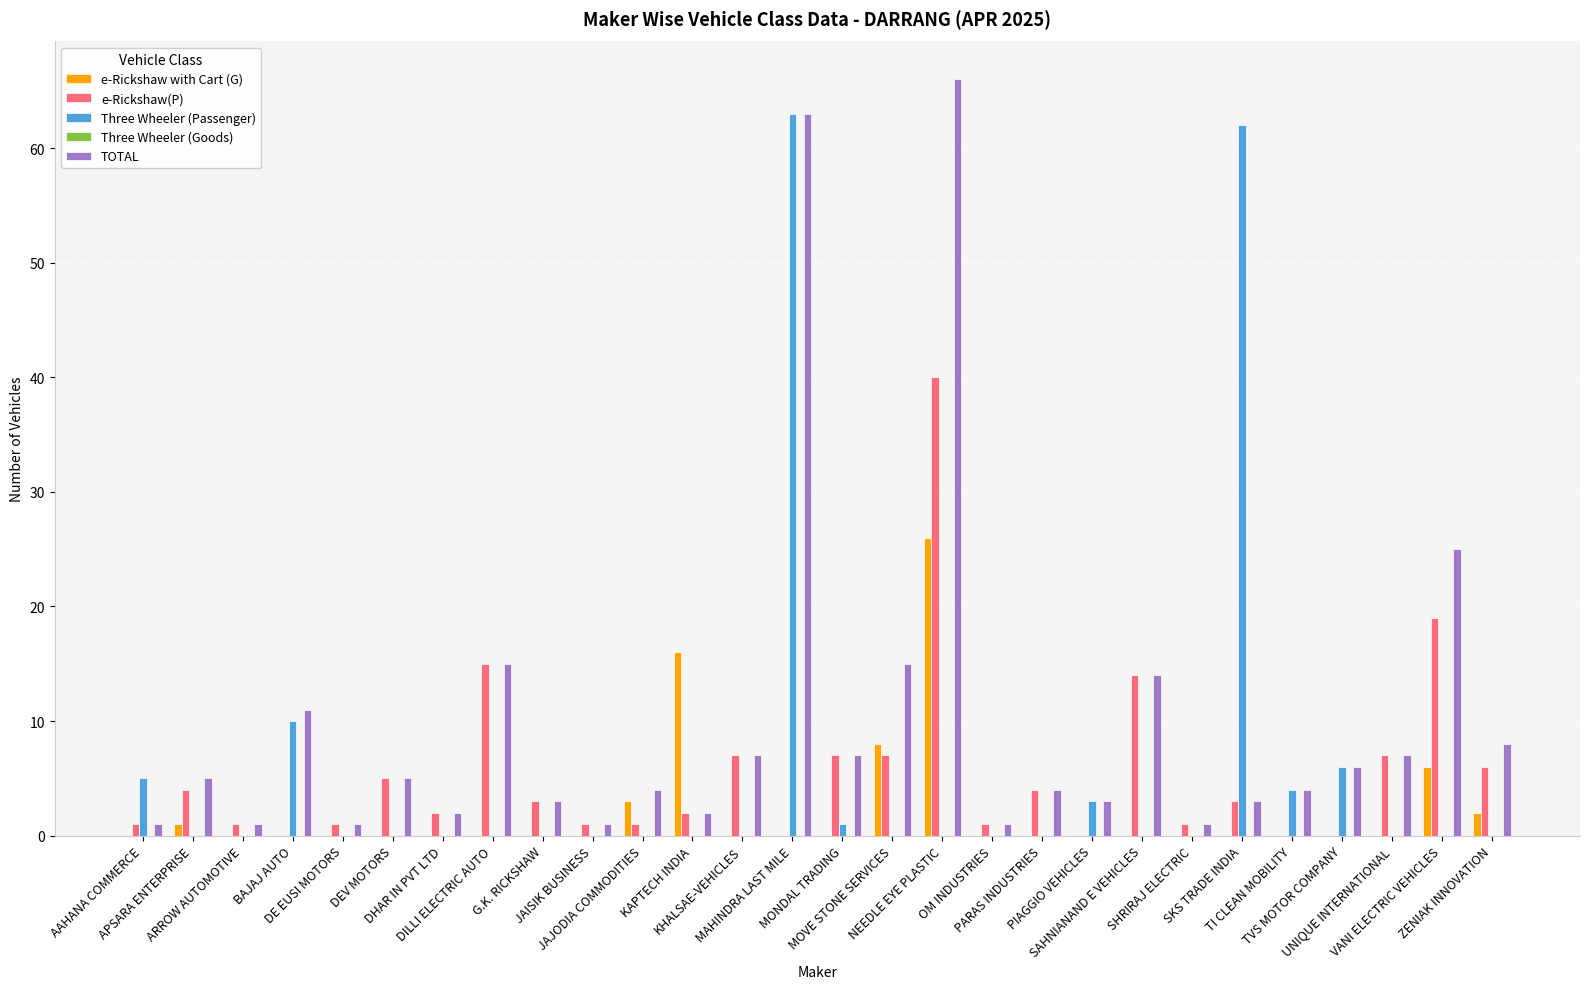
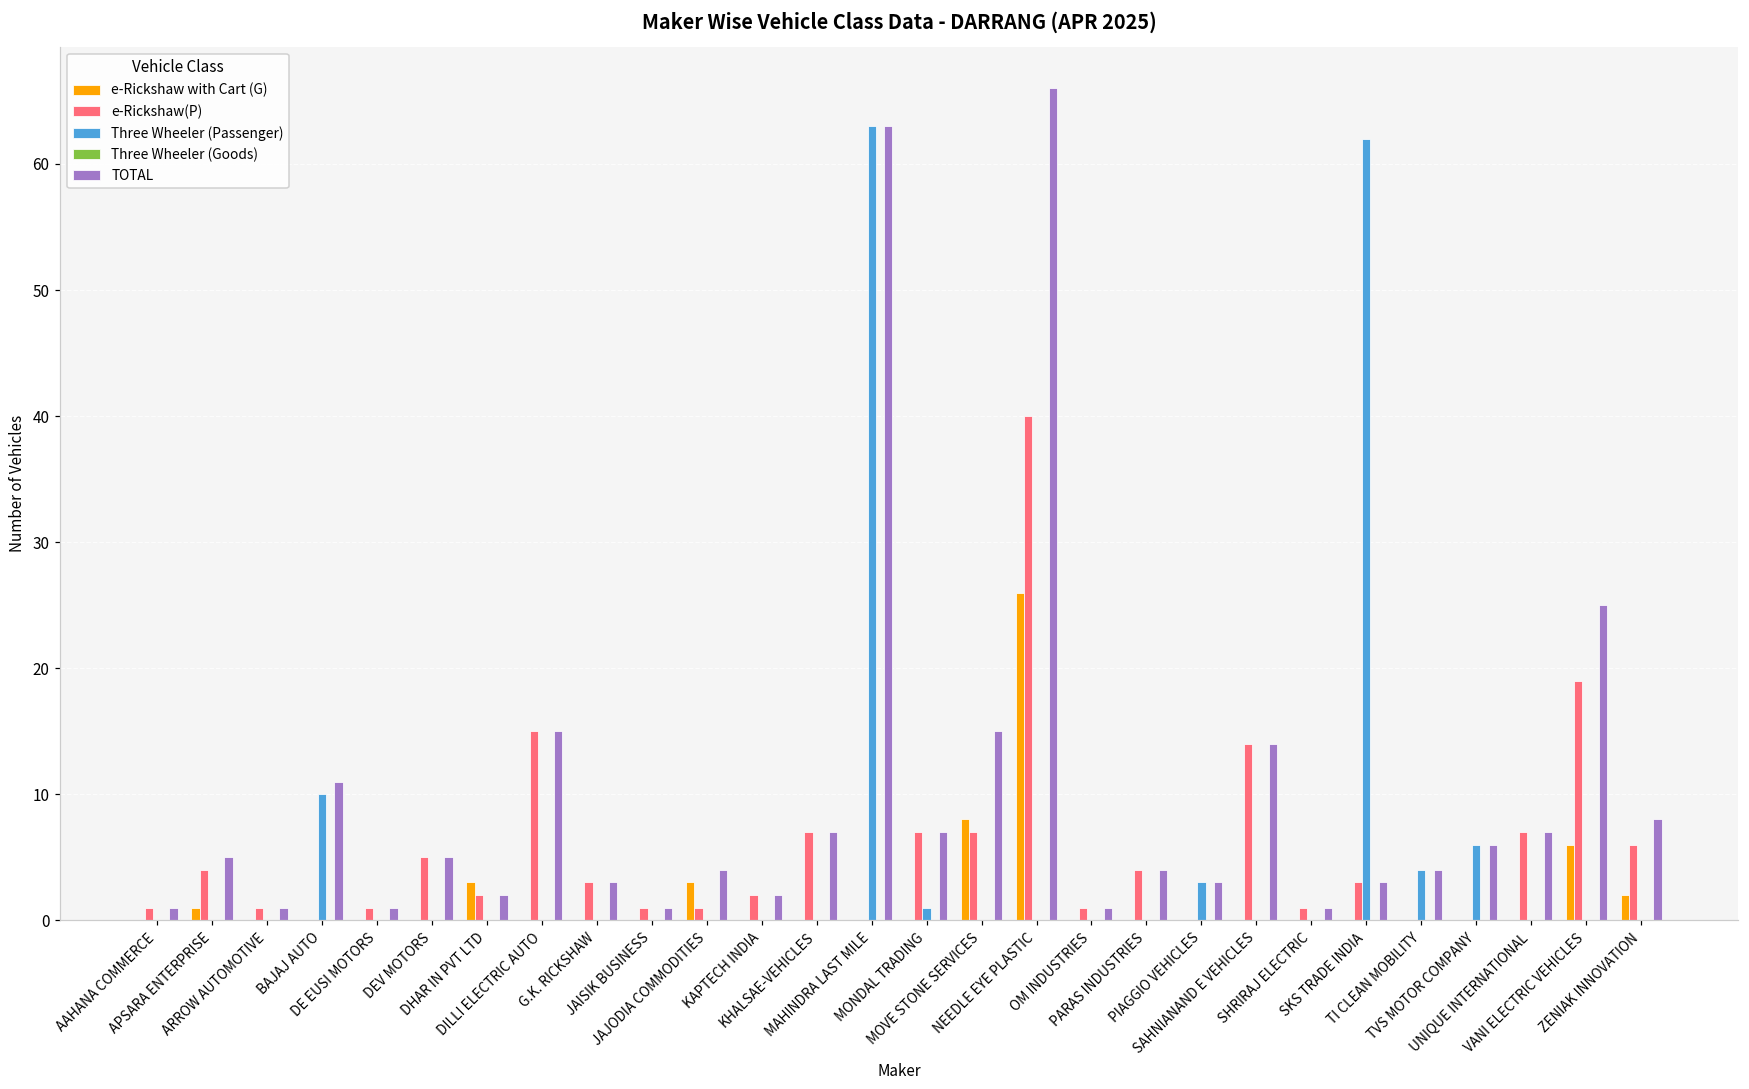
  {
    "e-Rickshaw with Cart (G)": {
      "AAHANA COMMERCE": 0,
      "APSARA ENTERPRISE": 1,
      "ARROW AUTOMOTIVE": 0,
      "BAJAJ AUTO": 0,
      "DE EUSI MOTORS": 0,
      "DEV MOTORS": 0,
-     "DHAR IN PVT LTD": 0,
+     "DHAR IN PVT LTD": 3,
      "DILLI ELECTRIC AUTO": 0,
      "G.K. RICKSHAW": 0,
      "JAISIK BUSINESS": 0,
      "JAJODIA COMMODITIES": 3,
-     "KAPTECH INDIA": 16,
+     "KAPTECH INDIA": 0,
      "KHALSAE-VEHICLES": 0,
      "MAHINDRA LAST MILE": 0,
      "MONDAL TRADING": 0,
      "MOVE STONE SERVICES": 8,
      "NEEDLE EYE PLASTIC": 26,
      "OM INDUSTRIES": 0,
      "PARAS INDUSTRIES": 0,
      "PIAGGIO VEHICLES": 0,
      "SAHNIANAND E VEHICLES": 0,
      "SHRIRAJ ELECTRIC": 0,
      "SKS TRADE INDIA": 0,
      "TI CLEAN MOBILITY": 0,
      "TVS MOTOR COMPANY": 0,
      "UNIQUE INTERNATIONAL": 0,
      "VANI ELECTRIC VEHICLES": 6,
      "ZENIAK INNOVATION": 2
    },
    "e-Rickshaw(P)": {
      "AAHANA COMMERCE": 1,
      "APSARA ENTERPRISE": 4,
      "ARROW AUTOMOTIVE": 1,
      "BAJAJ AUTO": 0,
      "DE EUSI MOTORS": 1,
      "DEV MOTORS": 5,
      "DHAR IN PVT LTD": 2,
      "DILLI ELECTRIC AUTO": 15,
      "G.K. RICKSHAW": 3,
      "JAISIK BUSINESS": 1,
      "JAJODIA COMMODITIES": 1,
      "KAPTECH INDIA": 2,
      "KHALSAE-VEHICLES": 7,
      "MAHINDRA LAST MILE": 0,
      "MONDAL TRADING": 7,
      "MOVE STONE SERVICES": 7,
      "NEEDLE EYE PLASTIC": 40,
      "OM INDUSTRIES": 1,
      "PARAS INDUSTRIES": 4,
      "PIAGGIO VEHICLES": 0,
      "SAHNIANAND E VEHICLES": 14,
      "SHRIRAJ ELECTRIC": 1,
      "SKS TRADE INDIA": 3,
      "TI CLEAN MOBILITY": 0,
      "TVS MOTOR COMPANY": 0,
      "UNIQUE INTERNATIONAL": 7,
      "VANI ELECTRIC VEHICLES": 19,
      "ZENIAK INNOVATION": 6
    },
    "Three Wheeler (Passenger)": {
-     "AAHANA COMMERCE": 5,
+     "AAHANA COMMERCE": 0,
      "APSARA ENTERPRISE": 0,
      "ARROW AUTOMOTIVE": 0,
      "BAJAJ AUTO": 10,
      "DE EUSI MOTORS": 0,
      "DEV MOTORS": 0,
      "DHAR IN PVT LTD": 0,
      "DILLI ELECTRIC AUTO": 0,
      "G.K. RICKSHAW": 0,
      "JAISIK BUSINESS": 0,
      "JAJODIA COMMODITIES": 0,
      "KAPTECH INDIA": 0,
      "KHALSAE-VEHICLES": 0,
      "MAHINDRA LAST MILE": 63,
      "MONDAL TRADING": 1,
      "MOVE STONE SERVICES": 0,
      "NEEDLE EYE PLASTIC": 0,
      "OM INDUSTRIES": 0,
      "PARAS INDUSTRIES": 0,
      "PIAGGIO VEHICLES": 3,
      "SAHNIANAND E VEHICLES": 0,
      "SHRIRAJ ELECTRIC": 0,
      "SKS TRADE INDIA": 62,
      "TI CLEAN MOBILITY": 4,
      "TVS MOTOR COMPANY": 6,
      "UNIQUE INTERNATIONAL": 0,
      "VANI ELECTRIC VEHICLES": 0,
      "ZENIAK INNOVATION": 0
    },
    "Three Wheeler (Goods)": {
      "AAHANA COMMERCE": 0,
      "APSARA ENTERPRISE": 0,
      "ARROW AUTOMOTIVE": 0,
      "BAJAJ AUTO": 0,
      "DE EUSI MOTORS": 0,
      "DEV MOTORS": 0,
      "DHAR IN PVT LTD": 0,
      "DILLI ELECTRIC AUTO": 0,
      "G.K. RICKSHAW": 0,
      "JAISIK BUSINESS": 0,
      "JAJODIA COMMODITIES": 0,
      "KAPTECH INDIA": 0,
      "KHALSAE-VEHICLES": 0,
      "MAHINDRA LAST MILE": 0,
      "MONDAL TRADING": 0,
      "MOVE STONE SERVICES": 0,
      "NEEDLE EYE PLASTIC": 0,
      "OM INDUSTRIES": 0,
      "PARAS INDUSTRIES": 0,
      "PIAGGIO VEHICLES": 0,
      "SAHNIANAND E VEHICLES": 0,
      "SHRIRAJ ELECTRIC": 0,
      "SKS TRADE INDIA": 0,
      "TI CLEAN MOBILITY": 0,
      "TVS MOTOR COMPANY": 0,
      "UNIQUE INTERNATIONAL": 0,
      "VANI ELECTRIC VEHICLES": 0,
      "ZENIAK INNOVATION": 0
    },
    "TOTAL": {
      "AAHANA COMMERCE": 1,
      "APSARA ENTERPRISE": 5,
      "ARROW AUTOMOTIVE": 1,
      "BAJAJ AUTO": 11,
      "DE EUSI MOTORS": 1,
      "DEV MOTORS": 5,
      "DHAR IN PVT LTD": 2,
      "DILLI ELECTRIC AUTO": 15,
      "G.K. RICKSHAW": 3,
      "JAISIK BUSINESS": 1,
      "JAJODIA COMMODITIES": 4,
      "KAPTECH INDIA": 2,
      "KHALSAE-VEHICLES": 7,
      "MAHINDRA LAST MILE": 63,
      "MONDAL TRADING": 7,
      "MOVE STONE SERVICES": 15,
      "NEEDLE EYE PLASTIC": 66,
      "OM INDUSTRIES": 1,
      "PARAS INDUSTRIES": 4,
      "PIAGGIO VEHICLES": 3,
      "SAHNIANAND E VEHICLES": 14,
      "SHRIRAJ ELECTRIC": 1,
      "SKS TRADE INDIA": 3,
      "TI CLEAN MOBILITY": 4,
      "TVS MOTOR COMPANY": 6,
      "UNIQUE INTERNATIONAL": 7,
      "VANI ELECTRIC VEHICLES": 25,
      "ZENIAK INNOVATION": 8
    }
  }
